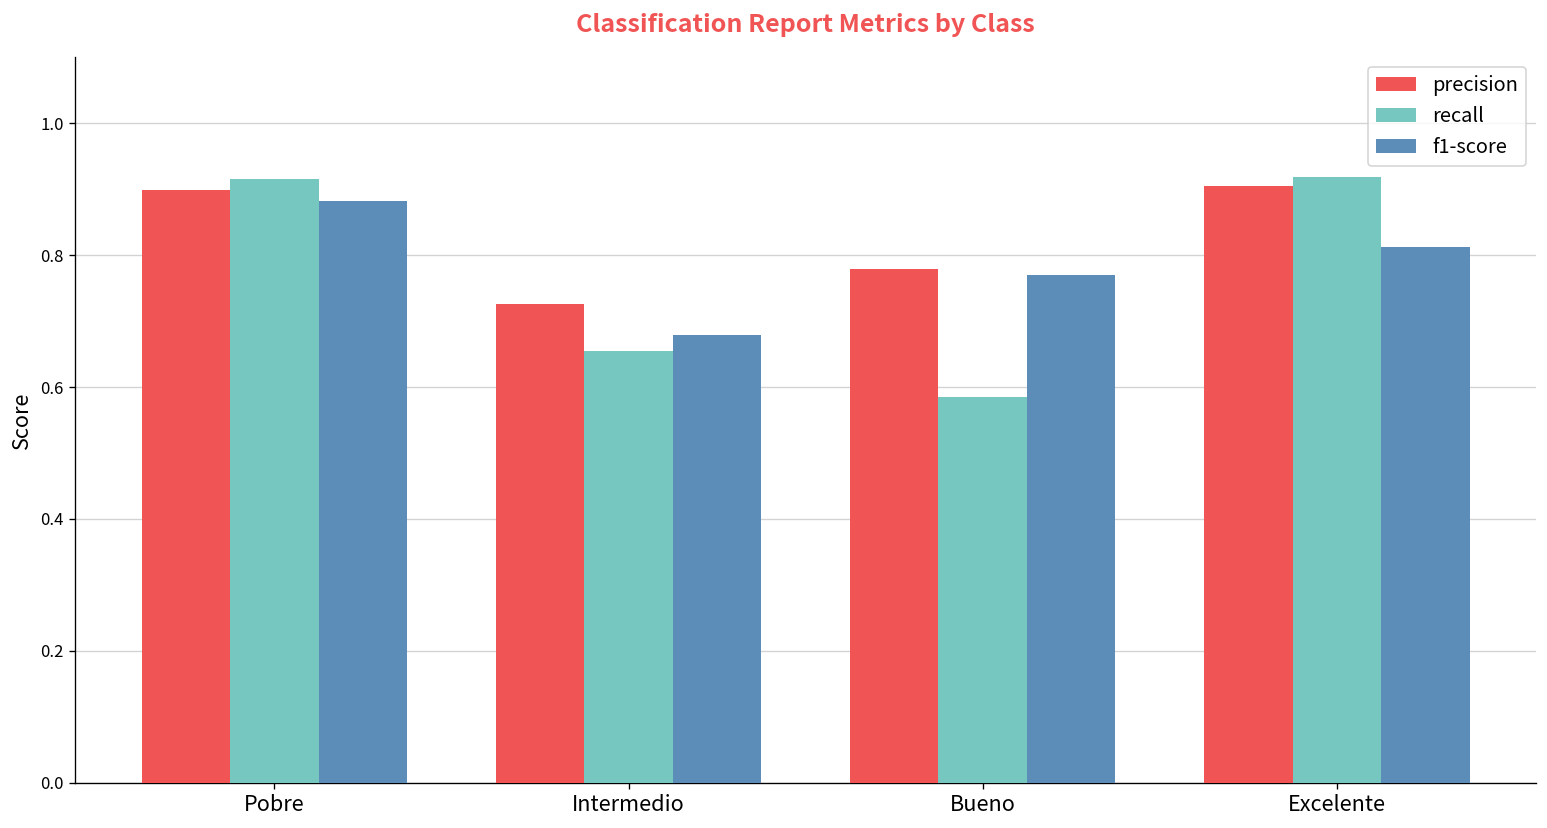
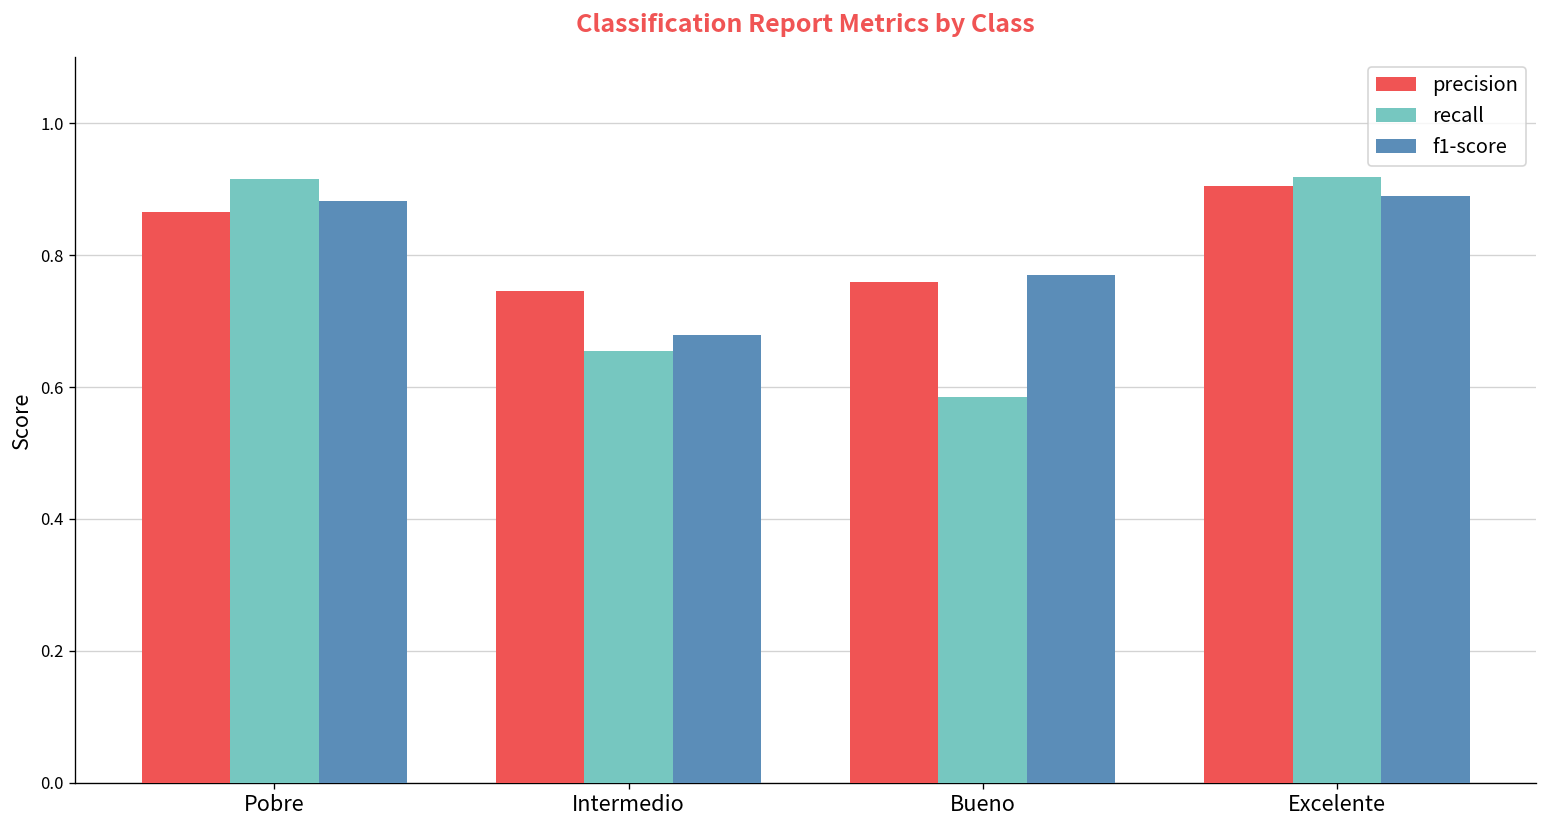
  {
    "precision": {
-     "Pobre": 0.90,
-     "Intermedio": 0.73,
-     "Bueno": 0.78,
+     "Pobre": 0.87,
+     "Intermedio": 0.75,
+     "Bueno": 0.76,
      "Excelente": 0.90
    },
    "recall": {
      "Pobre": 0.92,
      "Intermedio": 0.65,
      "Bueno": 0.59,
      "Excelente": 0.92
    },
    "f1-score": {
      "Pobre": 0.88,
      "Intermedio": 0.68,
      "Bueno": 0.77,
-     "Excelente": 0.81
+     "Excelente": 0.89
    }
  }
